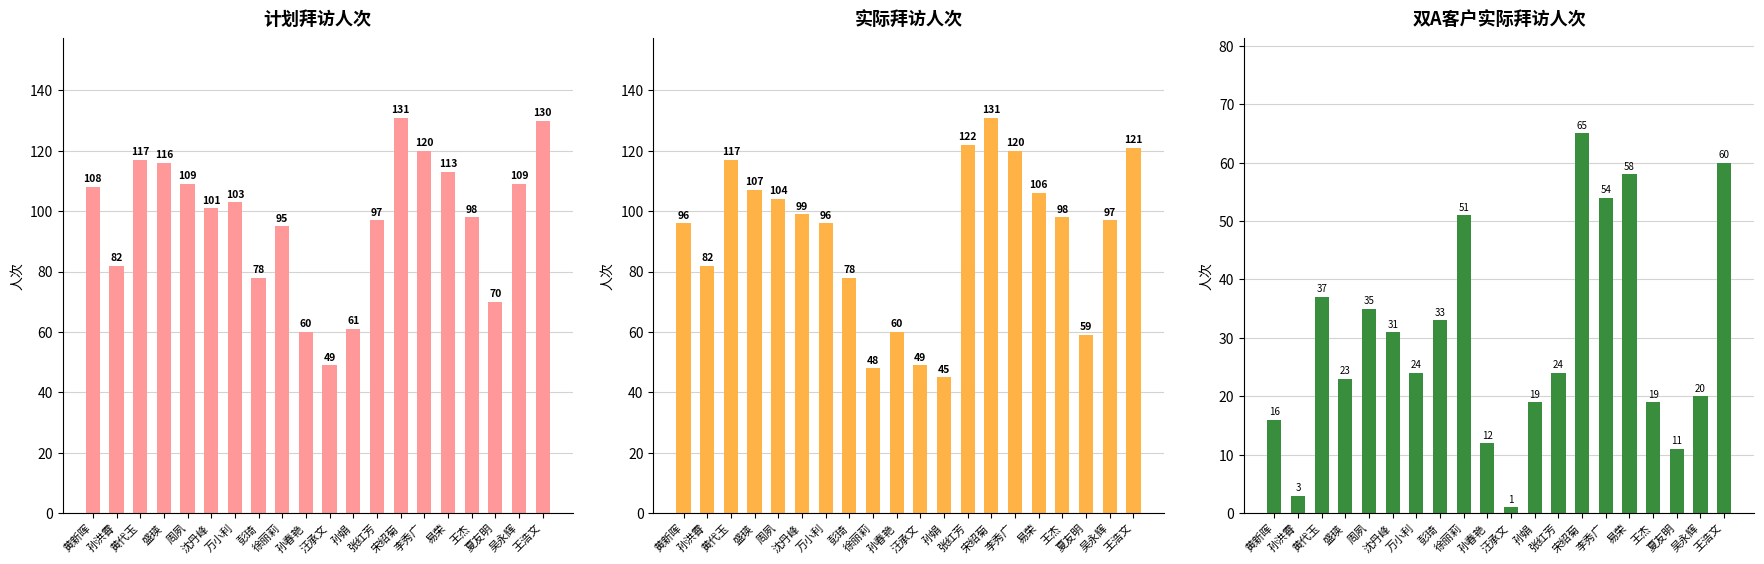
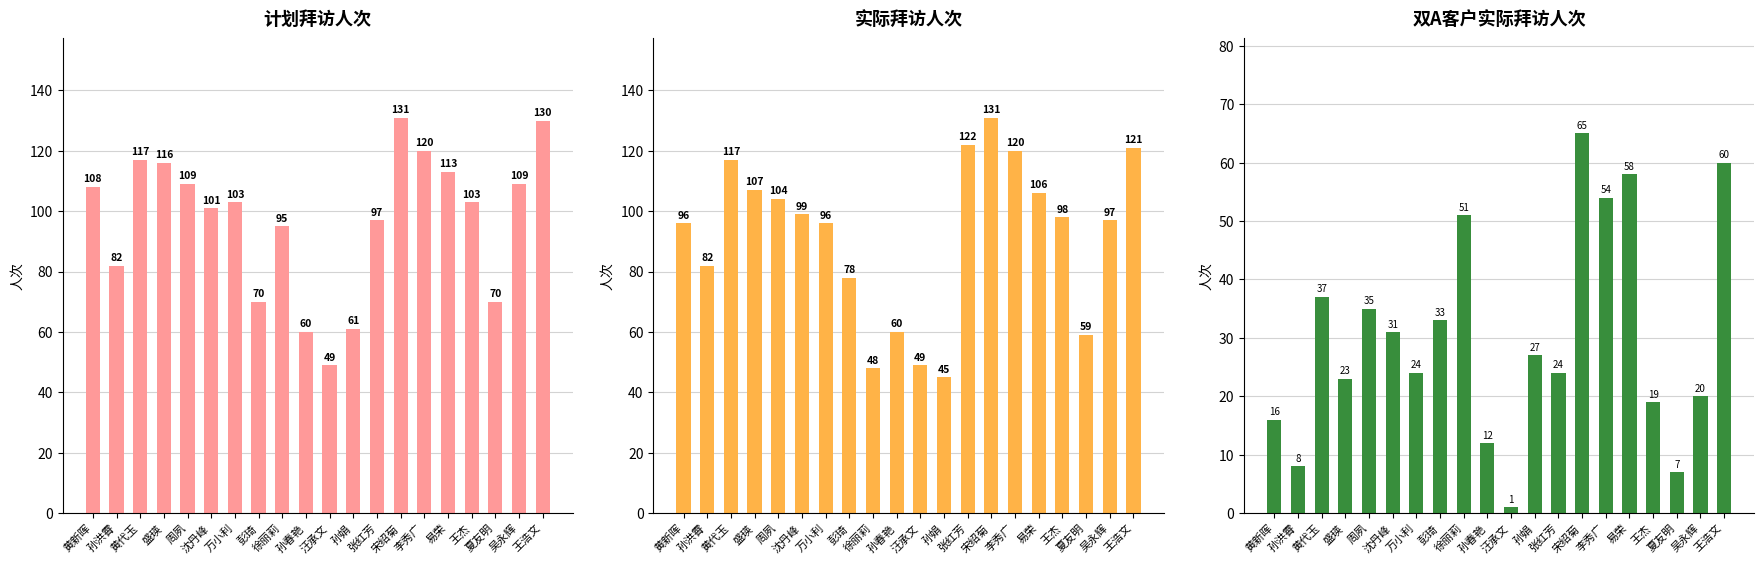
  {
    "计划拜访人次": {
      "黄新晖": 108,
      "孙洪霄": 82,
      "黄代玉": 117,
      "盛瑛": 116,
      "周夙": 109,
      "沈丹峰": 101,
      "万小利": 103,
-     "彭琦": 78,
+     "彭琦": 70,
      "徐丽莉": 95,
      "孙春艳": 60,
      "汪承文": 49,
      "孙娟": 61,
      "张红芳": 97,
      "宋绍菊": 131,
      "李秀广": 120,
      "易荣": 113,
-     "王杰": 98,
+     "王杰": 103,
      "夏友明": 70,
      "吴永辉": 109,
      "王浩文": 130
    },
    "实际拜访人次": {
      "黄新晖": 96,
      "孙洪霄": 82,
      "黄代玉": 117,
      "盛瑛": 107,
      "周夙": 104,
      "沈丹峰": 99,
      "万小利": 96,
      "彭琦": 78,
      "徐丽莉": 48,
      "孙春艳": 60,
      "汪承文": 49,
      "孙娟": 45,
      "张红芳": 122,
      "宋绍菊": 131,
      "李秀广": 120,
      "易荣": 106,
      "王杰": 98,
      "夏友明": 59,
      "吴永辉": 97,
      "王浩文": 121
    },
    "双A客户实际拜访人次": {
      "黄新晖": 16,
-     "孙洪霄": 3,
+     "孙洪霄": 8,
      "黄代玉": 37,
      "盛瑛": 23,
      "周夙": 35,
      "沈丹峰": 31,
      "万小利": 24,
      "彭琦": 33,
      "徐丽莉": 51,
      "孙春艳": 12,
      "汪承文": 1,
-     "孙娟": 19,
+     "孙娟": 27,
      "张红芳": 24,
      "宋绍菊": 65,
      "李秀广": 54,
      "易荣": 58,
      "王杰": 19,
-     "夏友明": 11,
+     "夏友明": 7,
      "吴永辉": 20,
      "王浩文": 60
    }
  }
